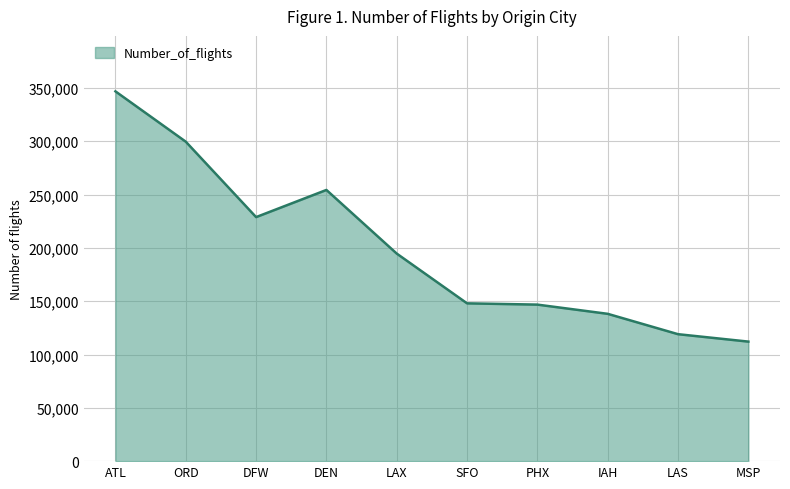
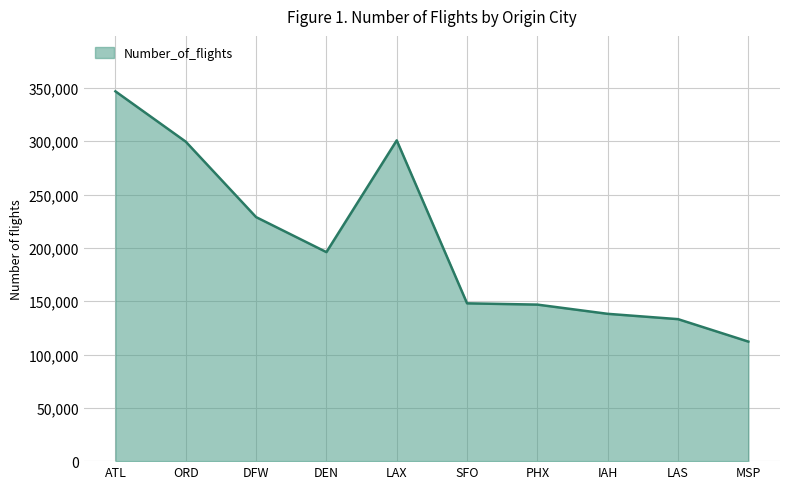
  {
    "ATL": "347,000",
    "ORD": "300,000",
    "DFW": "229,000",
-   "DEN": "254,000",
-   "LAX": "195,000",
+   "DEN": "196,000",
+   "LAX": "301,000",
    "SFO": "148,000",
    "PHX": "147,000",
    "IAH": "138,000",
-   "LAS": "119,000",
+   "LAS": "133,000",
    "MSP": "112,000"
  }
